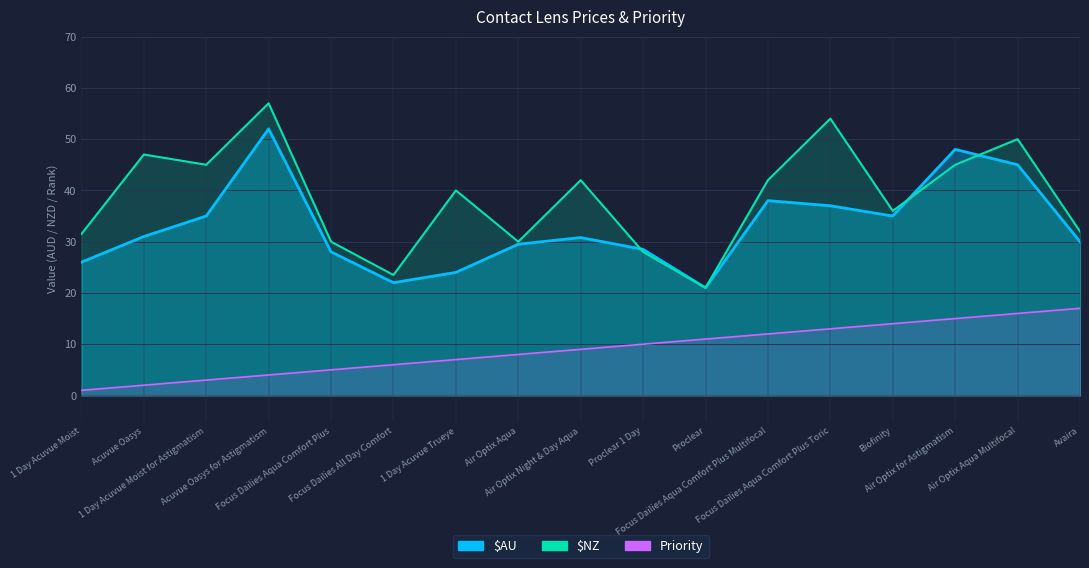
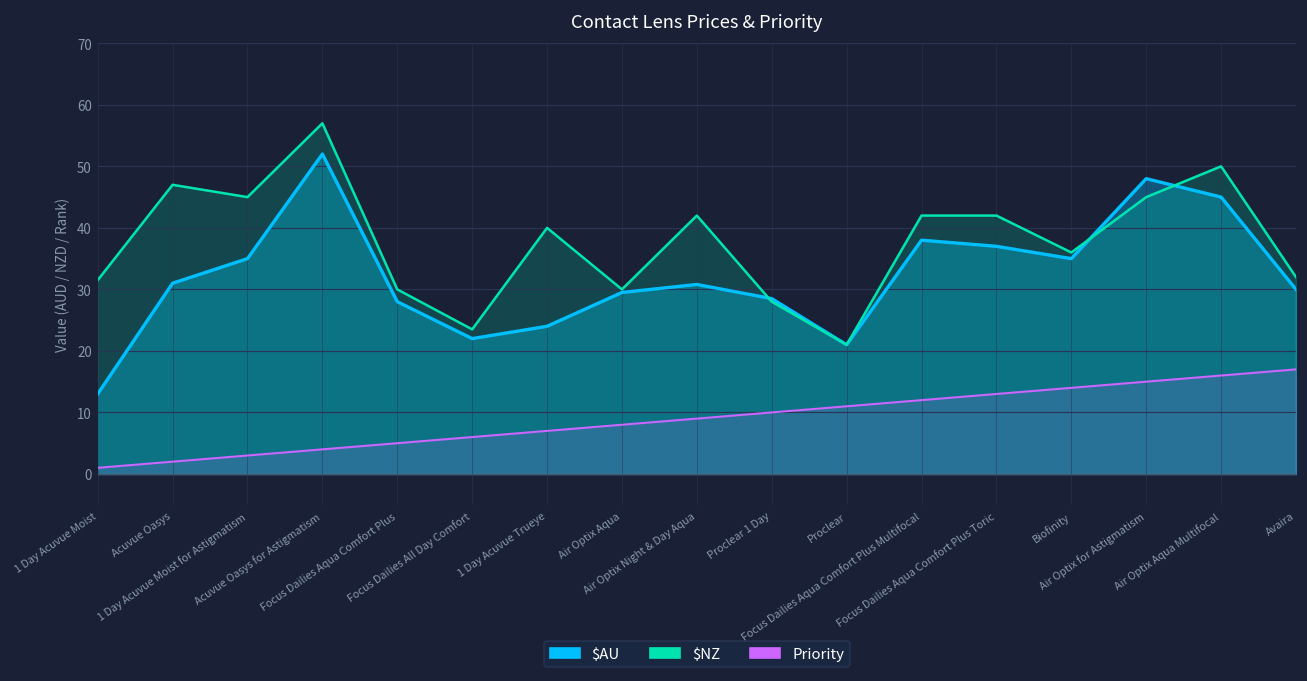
  {
    "$AU": {
-     "1 Day Acuvue Moist": 26,
+     "1 Day Acuvue Moist": 13,
      "Acuvue Oasys": 31,
      "1 Day Acuvue Moist for Astigmatism": 35,
      "Acuvue Oasys for Astigmatism": 52,
      "Focus Dailies Aqua Comfort Plus": 28,
      "Focus Dailies All Day Comfort": 22,
      "1 Day Acuvue Trueye": 24,
      "Air Optix Night & Day Aqua": 31,
      "Proclear 1 Day": 29,
      "Focus Dailies Aqua Comfort Plus Multifocal": 38,
      "Focus Dailies Aqua Comfort Plus Toric": 37,
      "Biofinity": 35,
      "Air Optix for Astigmatism": 48,
      "Air Optix Aqua Multifocal": 45,
      "Avaira": 30
    },
    "$NZ": {
      "1 Day Acuvue Moist": 32,
      "Acuvue Oasys": 47,
      "1 Day Acuvue Moist for Astigmatism": 45,
      "Acuvue Oasys for Astigmatism": 57,
      "Focus Dailies Aqua Comfort Plus": 30,
      "Focus Dailies All Day Comfort": 24,
      "1 Day Acuvue Trueye": 40,
      "Air Optix Night & Day Aqua": 42,
      "Proclear 1 Day": 28,
      "Focus Dailies Aqua Comfort Plus Multifocal": 42,
-     "Focus Dailies Aqua Comfort Plus Toric": 54,
+     "Focus Dailies Aqua Comfort Plus Toric": 42,
      "Biofinity": 36,
      "Air Optix for Astigmatism": 45,
      "Air Optix Aqua Multifocal": 50,
      "Avaira": 32
    },
    "Priority": {
      "1 Day Acuvue Moist": 1,
      "Acuvue Oasys": 2,
      "1 Day Acuvue Moist for Astigmatism": 3,
      "Acuvue Oasys for Astigmatism": 4,
      "Focus Dailies Aqua Comfort Plus": 5,
      "Focus Dailies All Day Comfort": 6,
      "1 Day Acuvue Trueye": 7,
      "Air Optix Aqua": 8,
      "Air Optix Night & Day Aqua": 9,
      "Proclear 1 Day": 10,
      "Proclear": 11,
      "Focus Dailies Aqua Comfort Plus Multifocal": 12,
      "Focus Dailies Aqua Comfort Plus Toric": 13,
      "Biofinity": 14,
      "Air Optix for Astigmatism": 15,
      "Air Optix Aqua Multifocal": 16,
      "Avaira": 17
    }
  }
